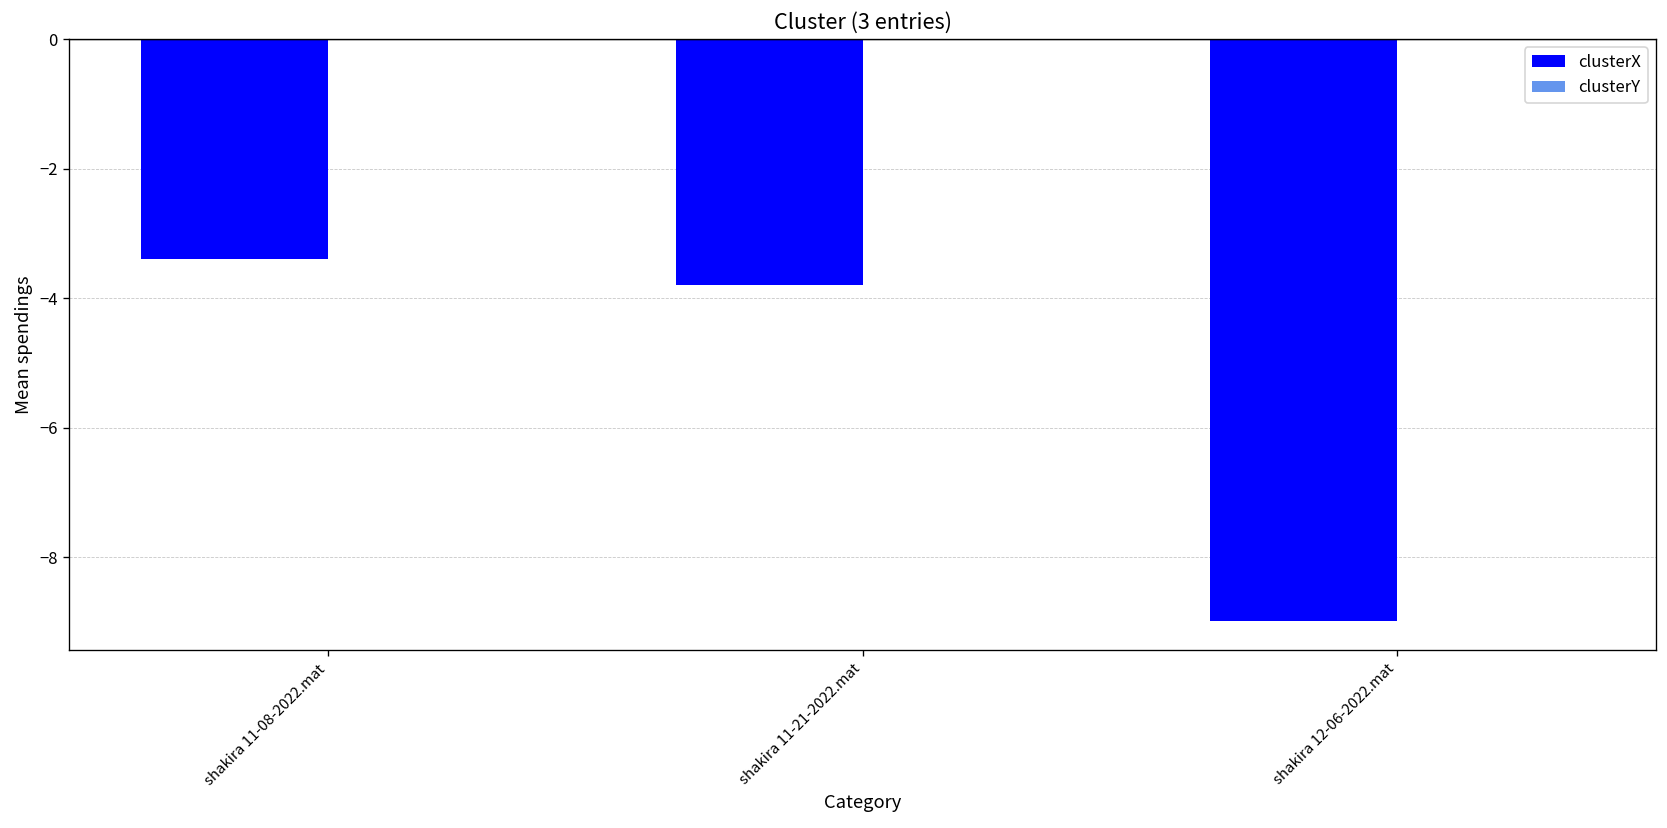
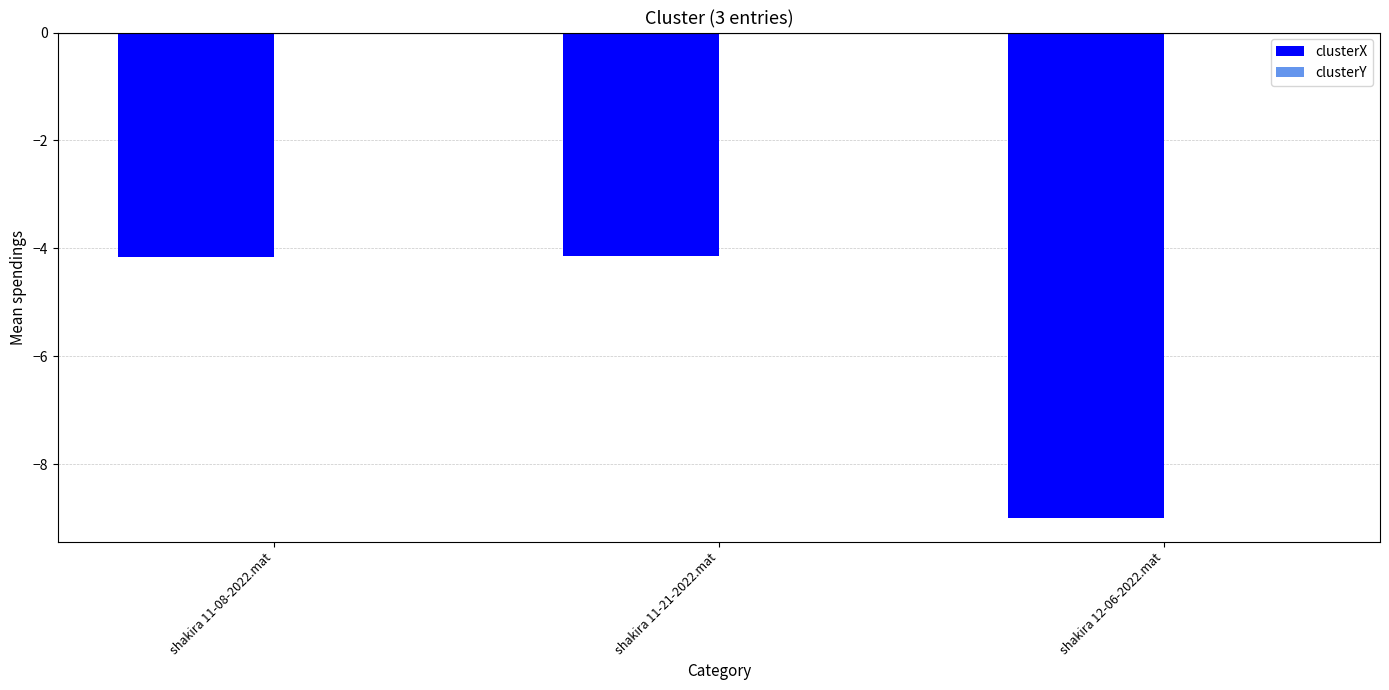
  {
    "clusterX": {
-     "shakira 11-08-2022.mat": -3.4,
-     "shakira 11-21-2022.mat": -3.8,
+     "shakira 11-08-2022.mat": -4.2,
+     "shakira 11-21-2022.mat": -4.1,
      "shakira 12-06-2022.mat": -9.0
    }
  }
